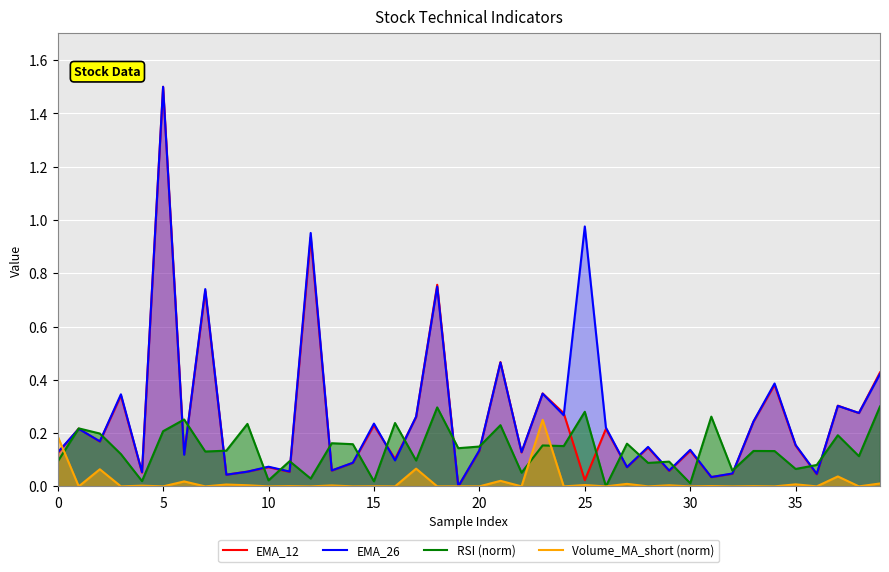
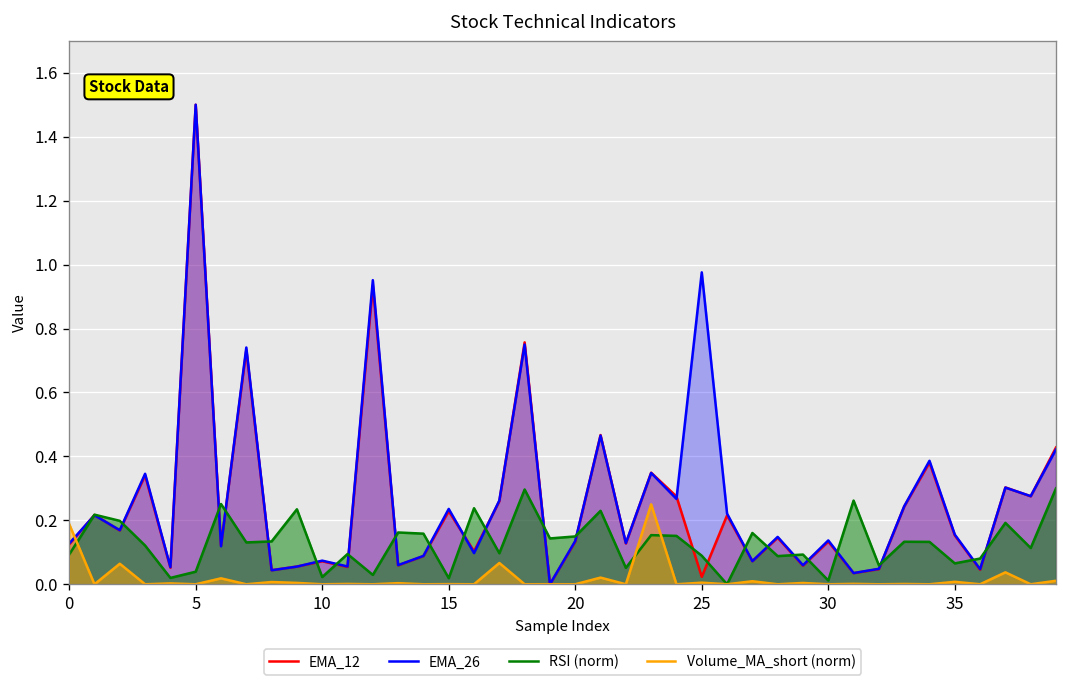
  {
    "EMA_12": {
      "25": 0.02
    },
    "EMA_26": {
      "25": 0.98
    },
    "RSI (norm)": {
      "0": 0.09,
-     "5": 0.21,
+     "5": 0.04,
      "10": 0.02,
      "15": 0.02,
      "20": 0.15,
-     "25": 0.28,
+     "25": 0.09,
      "30": 0.01,
      "35": 0.07
    },
    "Volume_MA_short (norm)": {
      "0": 0.19,
      "5": 0.00,
      "10": 0.00,
      "15": 0.00,
      "20": 0.00,
      "25": 0.00,
      "30": 0.00,
      "35": 0.01
    }
  }
